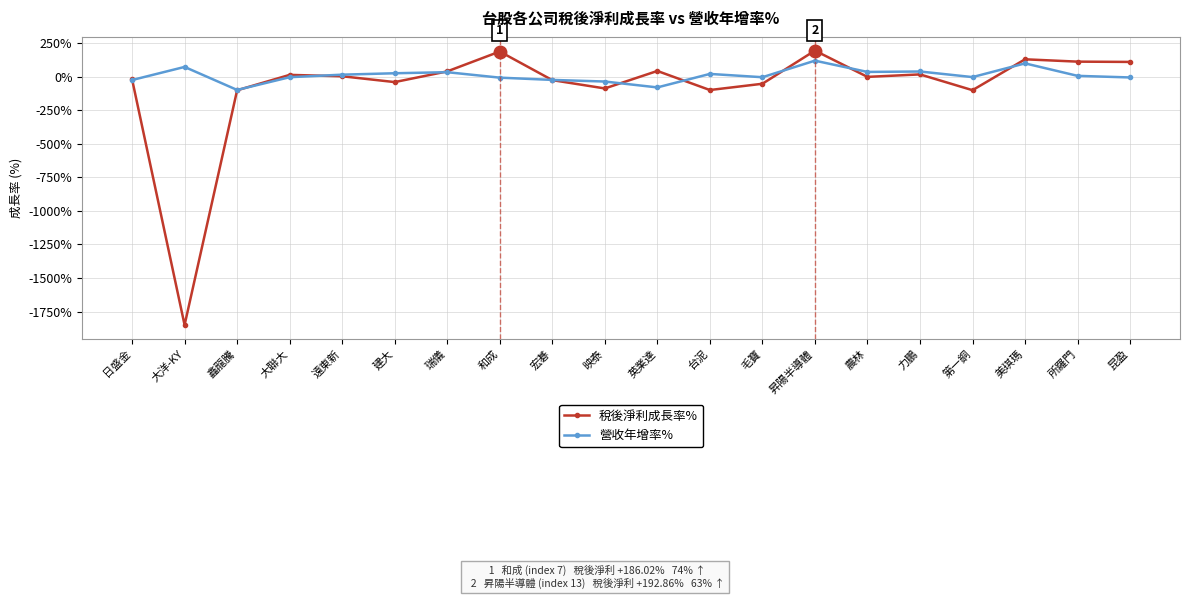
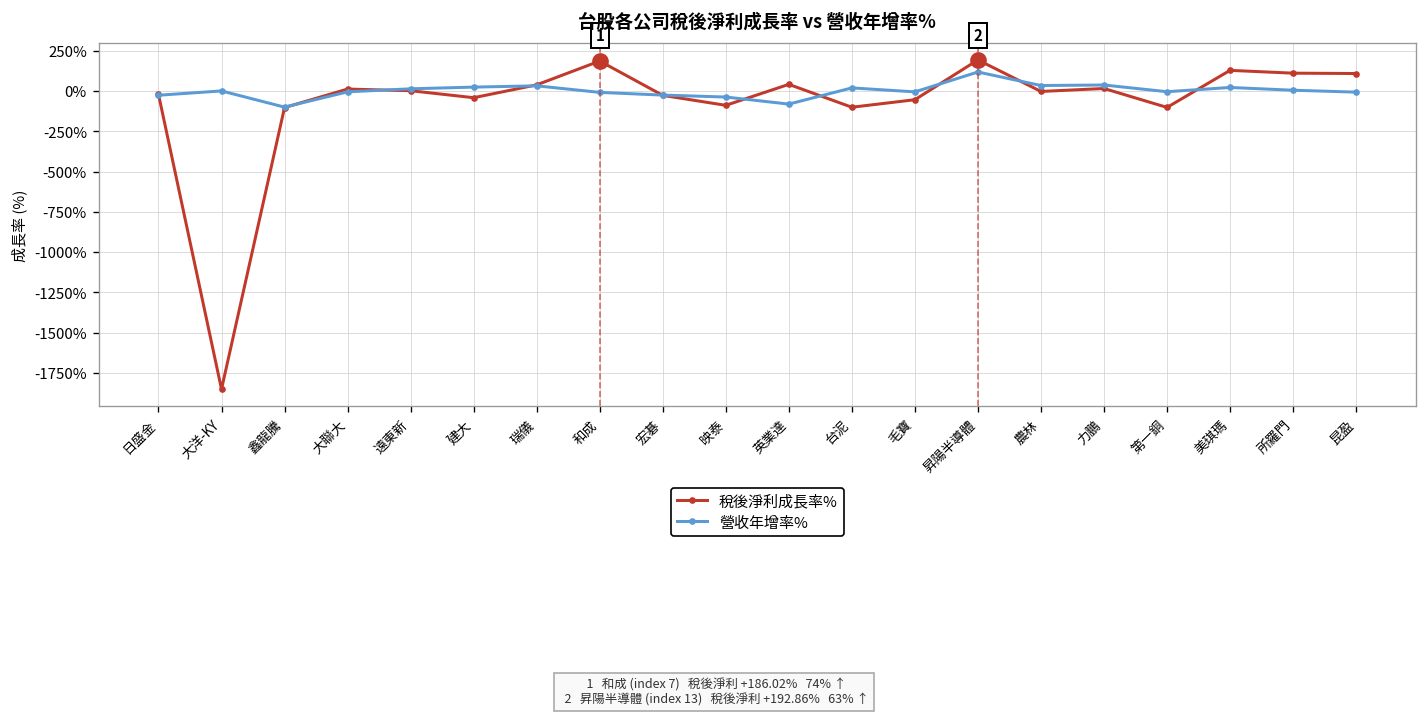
  {
    "營收年增率%": {
-     "大洋-KY": "70%",
+     "大洋-KY": "0%",
      "建大": "20%",
      "和成": "-10%",
      "映泰": "-40%",
      "英業達": "-80%",
      "台泥": "20%",
      "毛寶": "-10%",
      "昇陽半導體": "120%",
      "農林": "30%",
      "力鵬": "40%",
      "第一銅": "0%",
-     "美琪瑪": "100%",
+     "美琪瑪": "20%",
      "所羅門": "0%",
      "昆盈": "-10%"
    }
  }
